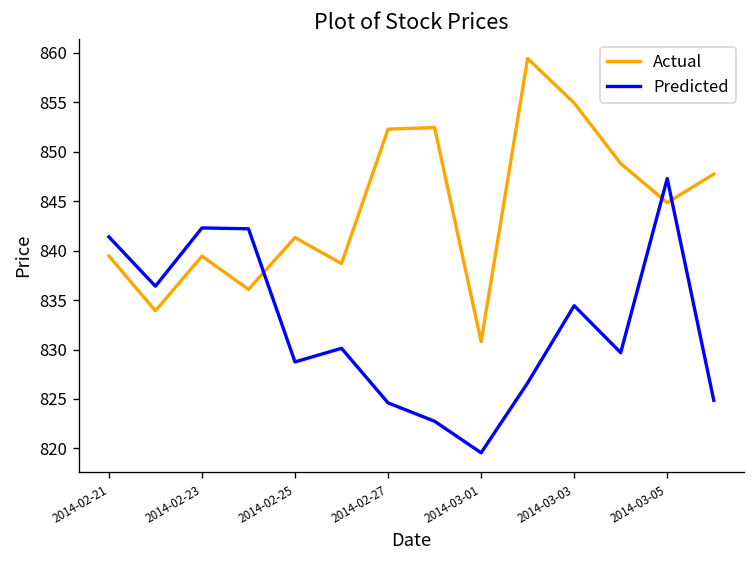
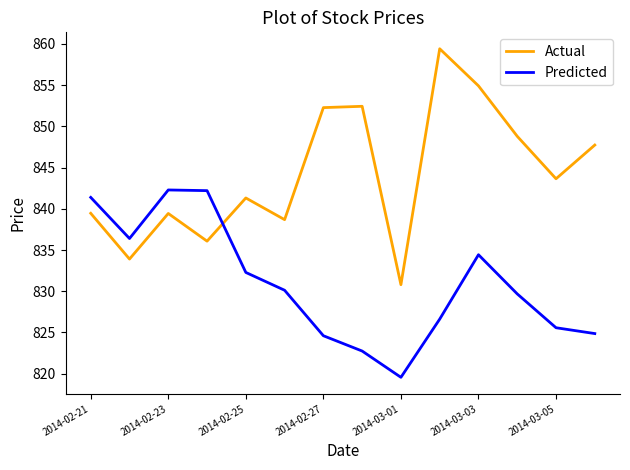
  {
    "Actual": {
      "2014-02-21": 839,
      "2014-02-23": 839,
      "2014-02-25": 841,
      "2014-02-27": 852,
      "2014-03-01": 831,
      "2014-03-03": 855,
-     "2014-03-05": 845
+     "2014-03-05": 844
    },
    "Predicted": {
      "2014-02-21": 841,
      "2014-02-23": 842,
-     "2014-02-25": 829,
+     "2014-02-25": 832,
      "2014-02-27": 825,
      "2014-03-01": 820,
      "2014-03-03": 834,
-     "2014-03-05": 847
+     "2014-03-05": 826
    }
  }
